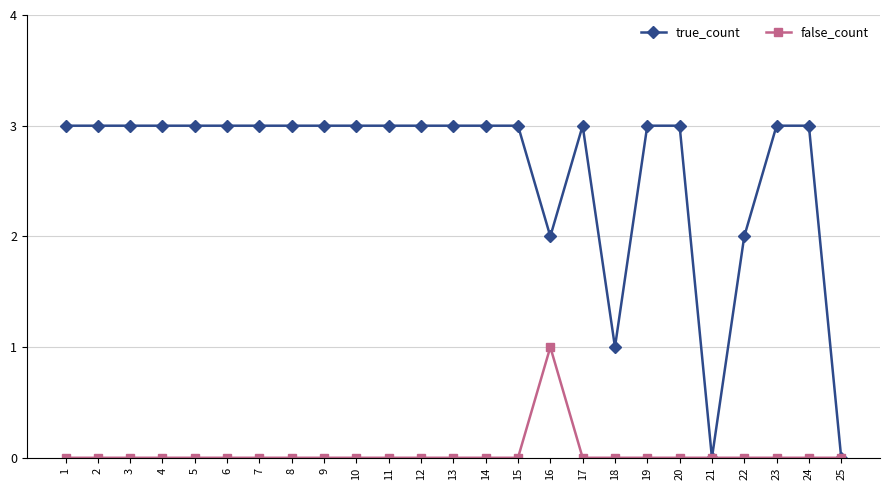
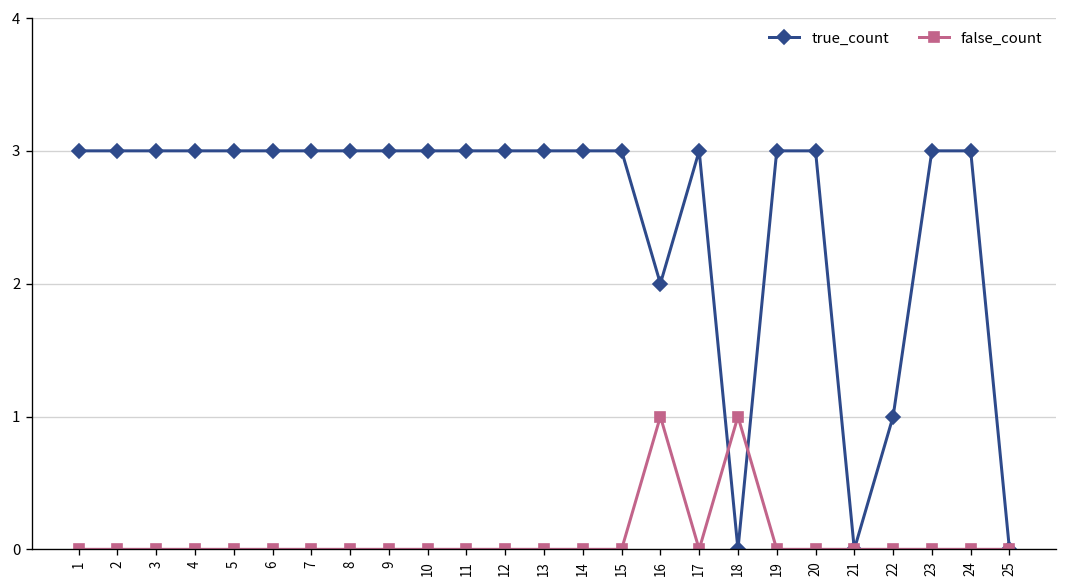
  {
    "true_count": {
      "1": 3,
      "2": 3,
      "3": 3,
      "4": 3,
      "5": 3,
      "6": 3,
      "7": 3,
      "8": 3,
      "9": 3,
      "10": 3,
      "11": 3,
      "12": 3,
      "13": 3,
      "14": 3,
      "15": 3,
      "16": 2,
      "17": 3,
-     "18": 1,
+     "18": 0,
      "19": 3,
      "20": 3,
-     "22": 2,
+     "22": 1,
      "23": 3,
      "24": 3
    },
    "false_count": {
      "1": 0,
      "2": 0,
      "3": 0,
      "4": 0,
      "5": 0,
      "6": 0,
      "7": 0,
      "8": 0,
      "9": 0,
      "10": 0,
      "11": 0,
      "12": 0,
      "13": 0,
      "14": 0,
      "15": 0,
      "16": 1,
      "17": 0,
-     "18": 0,
+     "18": 1,
      "19": 0,
      "20": 0,
      "22": 0,
      "23": 0,
      "24": 0
    }
  }
